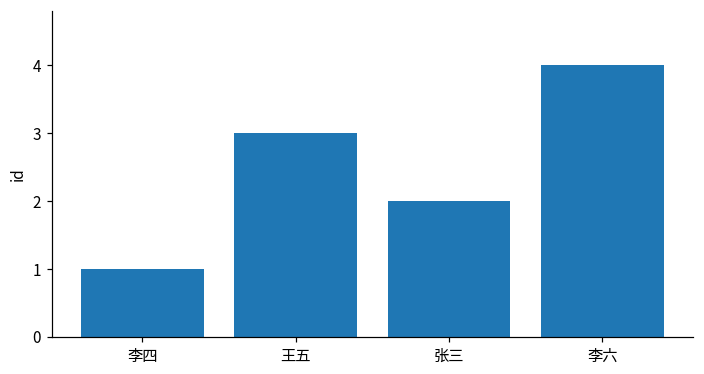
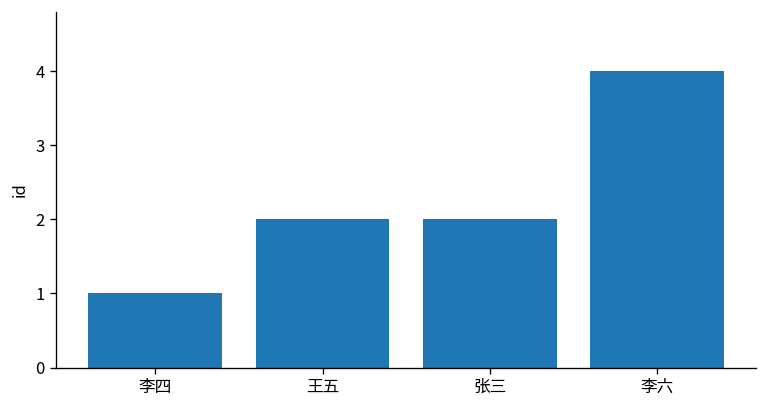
  {
    "李四": 1,
-   "王五": 3,
+   "王五": 2,
    "张三": 2,
    "李六": 4
  }
